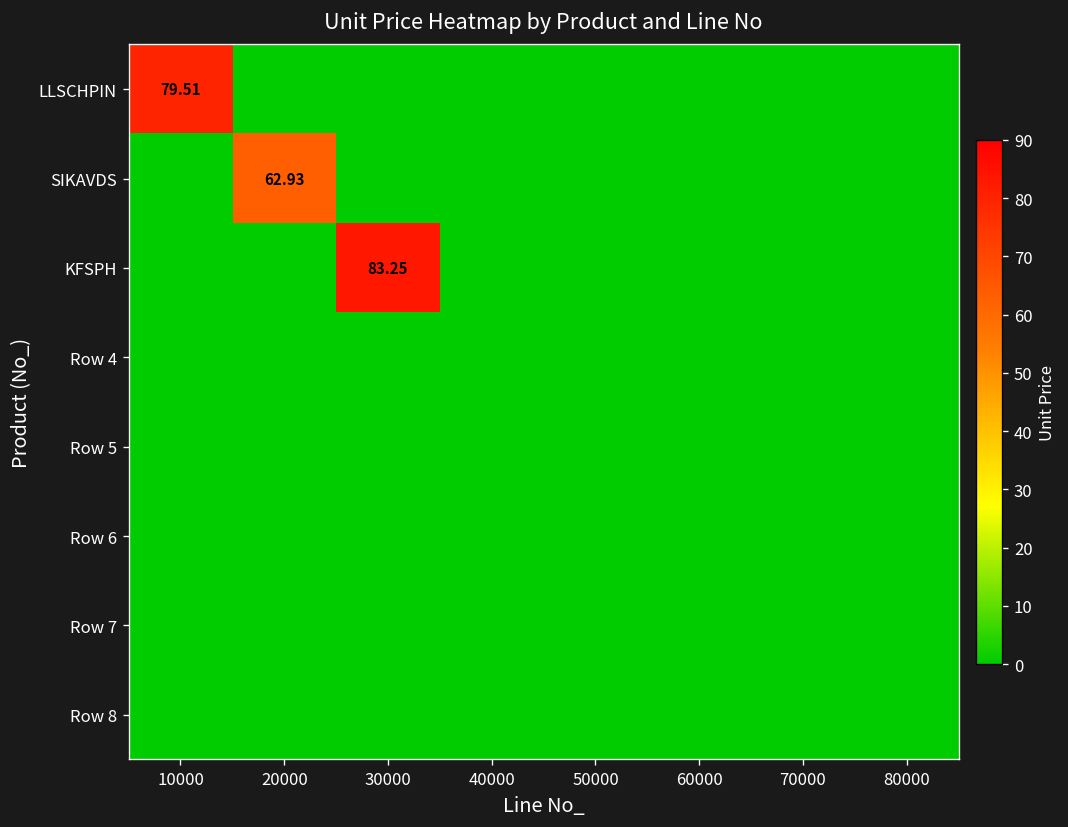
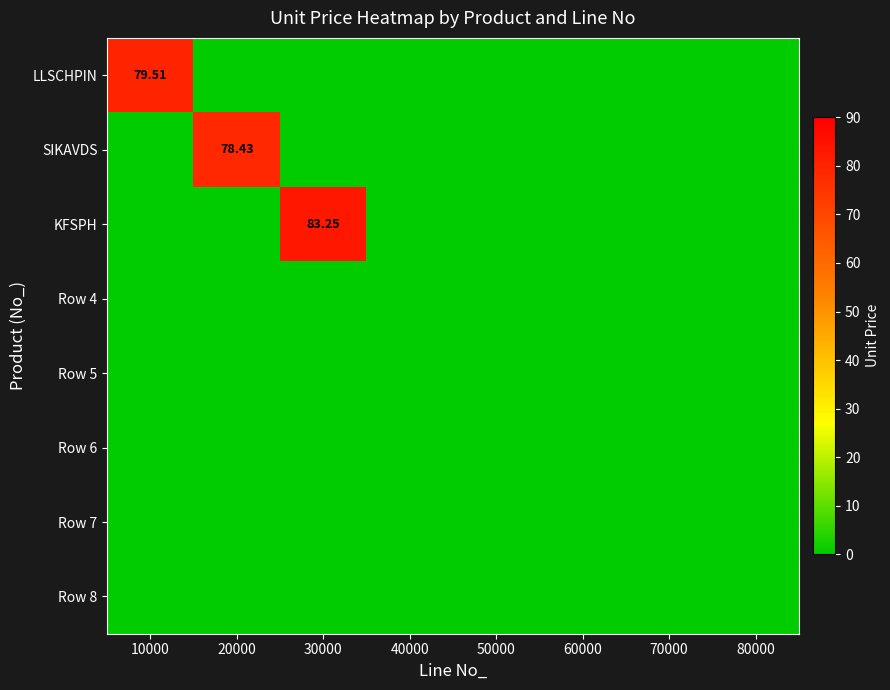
  {
    "LLSCHPIN": {
      "10000": 79.51
    },
    "SIKAVDS": {
-     "20000": 62.93
+     "20000": 78.43
    },
    "KFSPH": {
      "30000": 83.25
    }
  }
